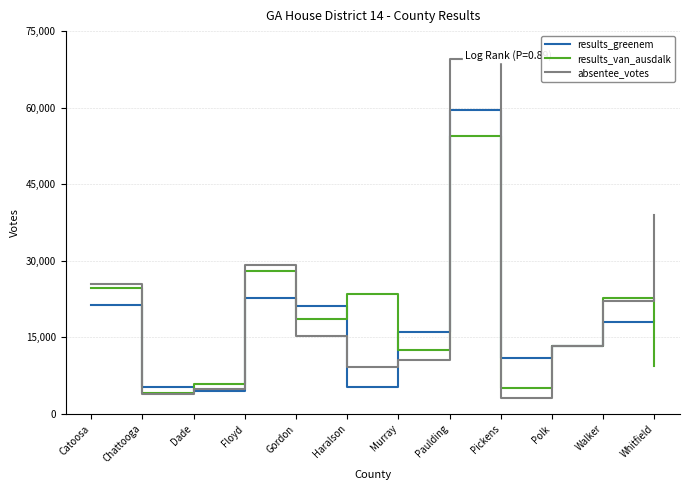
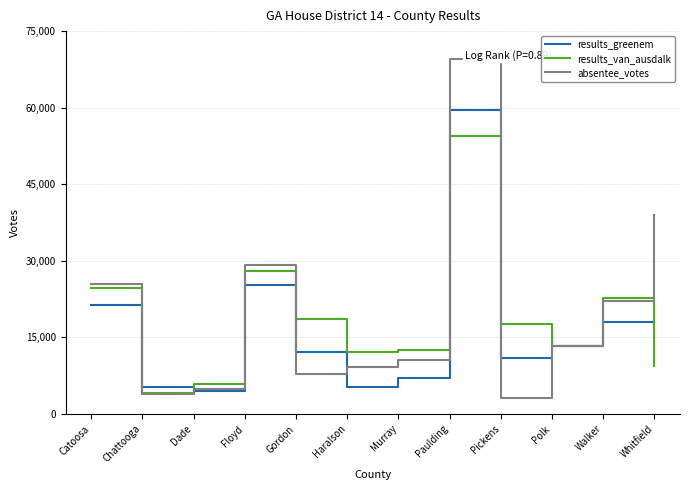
  {
    "results_greenem": {
      "Catoosa": "21,000",
      "Chattooga": "5,000",
-     "Floyd": "23,000",
-     "Gordon": "21,000",
+     "Floyd": "25,000",
+     "Gordon": "12,000",
      "Haralson": "5,000",
-     "Murray": "16,000",
+     "Murray": "7,000",
      "Paulding": "59,000",
      "Pickens": "11,000",
      "Walker": "18,000",
      "Whitfield": "18,000"
    },
    "results_van_ausdalk": {
      "Catoosa": "25,000",
      "Dade": "6,000",
      "Floyd": "28,000",
      "Gordon": "19,000",
-     "Haralson": "23,000",
+     "Haralson": "12,000",
      "Murray": "13,000",
      "Paulding": "55,000",
-     "Pickens": "5,000",
+     "Pickens": "18,000",
      "Walker": "23,000",
      "Whitfield": "9,000"
    },
    "absentee_votes": {
      "Catoosa": "25,000",
      "Floyd": "29,000",
-     "Gordon": "15,000",
+     "Gordon": "8,000",
      "Haralson": "9,000",
      "Murray": "10,000",
      "Pickens": "3,000",
      "Walker": "22,000",
      "Whitfield": "39,000"
    }
  }
